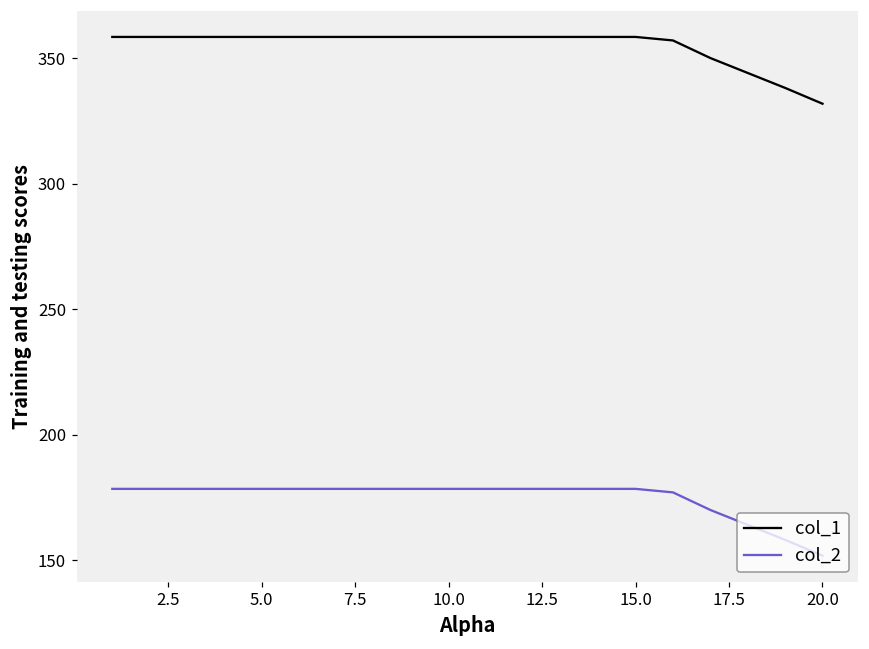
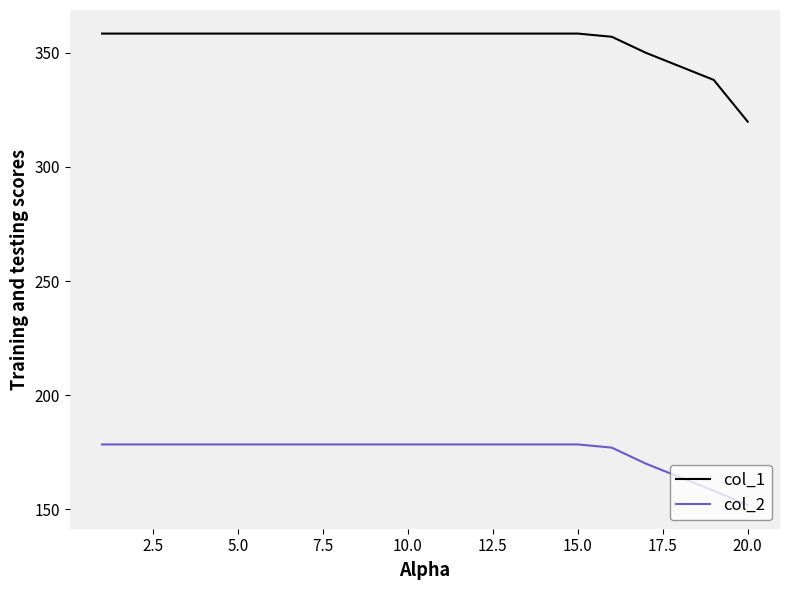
  {
    "col_1": {
      "5.0": 358,
      "10.0": 358,
      "15.0": 358,
-     "20.0": 332
+     "20.0": 320
    },
    "col_2": {
      "5.0": 178,
      "10.0": 178,
      "15.0": 178
    }
  }
